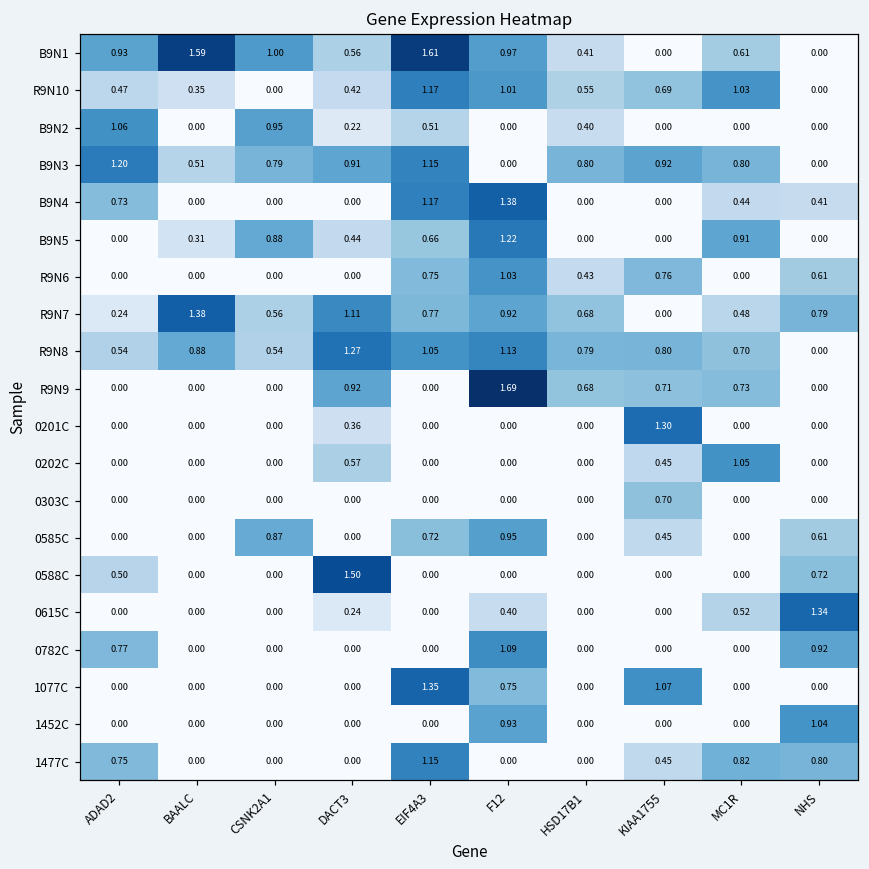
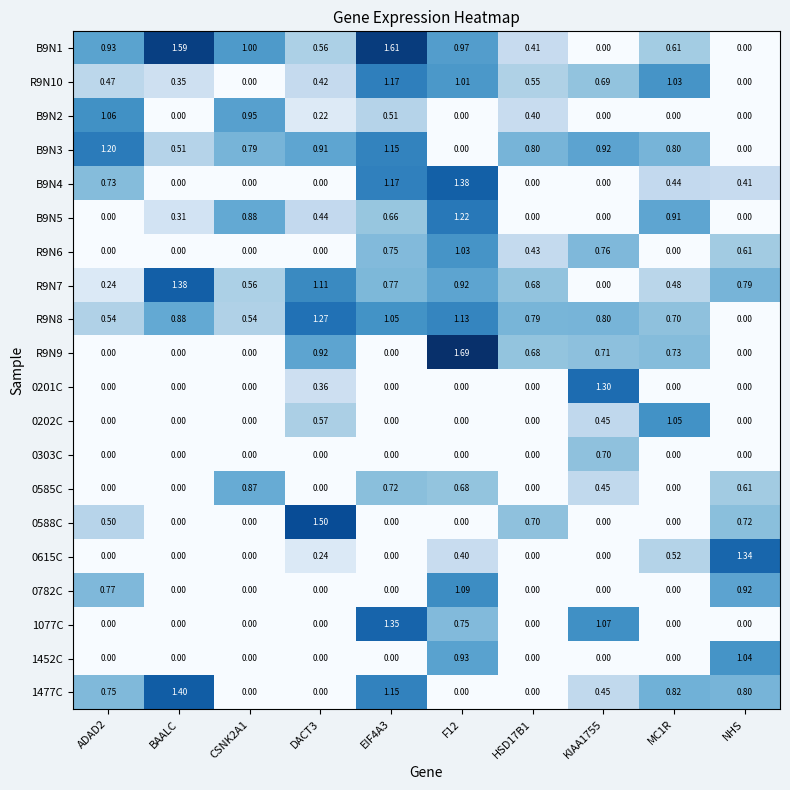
  {
    "B9N1": {
      "ADAD2": 0.93,
      "BAALC": 1.59,
      "CSNK2A1": 1.00,
      "DACT3": 0.56,
      "EIF4A3": 1.61,
      "F12": 0.97,
      "HSD17B1": 0.41,
      "KIAA1755": 0.00,
      "MC1R": 0.61,
      "NHS": 0.00
    },
    "R9N10": {
      "ADAD2": 0.47,
      "BAALC": 0.35,
      "CSNK2A1": 0.00,
      "DACT3": 0.42,
      "EIF4A3": 1.17,
      "F12": 1.01,
      "HSD17B1": 0.55,
      "KIAA1755": 0.69,
      "MC1R": 1.03,
      "NHS": 0.00
    },
    "B9N2": {
      "ADAD2": 1.06,
      "BAALC": 0.00,
      "CSNK2A1": 0.95,
      "DACT3": 0.22,
      "EIF4A3": 0.51,
      "F12": 0.00,
      "HSD17B1": 0.40,
      "KIAA1755": 0.00,
      "MC1R": 0.00,
      "NHS": 0.00
    },
    "B9N3": {
      "ADAD2": 1.20,
      "BAALC": 0.51,
      "CSNK2A1": 0.79,
      "DACT3": 0.91,
      "EIF4A3": 1.15,
      "F12": 0.00,
      "HSD17B1": 0.80,
      "KIAA1755": 0.92,
      "MC1R": 0.80,
      "NHS": 0.00
    },
    "B9N4": {
      "ADAD2": 0.73,
      "BAALC": 0.00,
      "CSNK2A1": 0.00,
      "DACT3": 0.00,
      "EIF4A3": 1.17,
      "F12": 1.38,
      "HSD17B1": 0.00,
      "KIAA1755": 0.00,
      "MC1R": 0.44,
      "NHS": 0.41
    },
    "B9N5": {
      "ADAD2": 0.00,
      "BAALC": 0.31,
      "CSNK2A1": 0.88,
      "DACT3": 0.44,
      "EIF4A3": 0.66,
      "F12": 1.22,
      "HSD17B1": 0.00,
      "KIAA1755": 0.00,
      "MC1R": 0.91,
      "NHS": 0.00
    },
    "R9N6": {
      "ADAD2": 0.00,
      "BAALC": 0.00,
      "CSNK2A1": 0.00,
      "DACT3": 0.00,
      "EIF4A3": 0.75,
      "F12": 1.03,
      "HSD17B1": 0.43,
      "KIAA1755": 0.76,
      "MC1R": 0.00,
      "NHS": 0.61
    },
    "R9N7": {
      "ADAD2": 0.24,
      "BAALC": 1.38,
      "CSNK2A1": 0.56,
      "DACT3": 1.11,
      "EIF4A3": 0.77,
      "F12": 0.92,
      "HSD17B1": 0.68,
      "KIAA1755": 0.00,
      "MC1R": 0.48,
      "NHS": 0.79
    },
    "R9N8": {
      "ADAD2": 0.54,
      "BAALC": 0.88,
      "CSNK2A1": 0.54,
      "DACT3": 1.27,
      "EIF4A3": 1.05,
      "F12": 1.13,
      "HSD17B1": 0.79,
      "KIAA1755": 0.80,
      "MC1R": 0.70,
      "NHS": 0.00
    },
    "R9N9": {
      "ADAD2": 0.00,
      "BAALC": 0.00,
      "CSNK2A1": 0.00,
      "DACT3": 0.92,
      "EIF4A3": 0.00,
      "F12": 1.69,
      "HSD17B1": 0.68,
      "KIAA1755": 0.71,
      "MC1R": 0.73,
      "NHS": 0.00
    },
    "0201C": {
      "ADAD2": 0.00,
      "BAALC": 0.00,
      "CSNK2A1": 0.00,
      "DACT3": 0.36,
      "EIF4A3": 0.00,
      "F12": 0.00,
      "HSD17B1": 0.00,
      "KIAA1755": 1.30,
      "MC1R": 0.00,
      "NHS": 0.00
    },
    "0202C": {
      "ADAD2": 0.00,
      "BAALC": 0.00,
      "CSNK2A1": 0.00,
      "DACT3": 0.57,
      "EIF4A3": 0.00,
      "F12": 0.00,
      "HSD17B1": 0.00,
      "KIAA1755": 0.45,
      "MC1R": 1.05,
      "NHS": 0.00
    },
    "0303C": {
      "ADAD2": 0.00,
      "BAALC": 0.00,
      "CSNK2A1": 0.00,
      "DACT3": 0.00,
      "EIF4A3": 0.00,
      "F12": 0.00,
      "HSD17B1": 0.00,
      "KIAA1755": 0.70,
      "MC1R": 0.00,
      "NHS": 0.00
    },
    "0585C": {
      "ADAD2": 0.00,
      "BAALC": 0.00,
      "CSNK2A1": 0.87,
      "DACT3": 0.00,
      "EIF4A3": 0.72,
-     "F12": 0.95,
+     "F12": 0.68,
      "HSD17B1": 0.00,
      "KIAA1755": 0.45,
      "MC1R": 0.00,
      "NHS": 0.61
    },
    "0588C": {
      "ADAD2": 0.50,
      "BAALC": 0.00,
      "CSNK2A1": 0.00,
      "DACT3": 1.50,
      "EIF4A3": 0.00,
      "F12": 0.00,
-     "HSD17B1": 0.00,
+     "HSD17B1": 0.70,
      "KIAA1755": 0.00,
      "MC1R": 0.00,
      "NHS": 0.72
    },
    "0615C": {
      "ADAD2": 0.00,
      "BAALC": 0.00,
      "CSNK2A1": 0.00,
      "DACT3": 0.24,
      "EIF4A3": 0.00,
      "F12": 0.40,
      "HSD17B1": 0.00,
      "KIAA1755": 0.00,
      "MC1R": 0.52,
      "NHS": 1.34
    },
    "0782C": {
      "ADAD2": 0.77,
      "BAALC": 0.00,
      "CSNK2A1": 0.00,
      "DACT3": 0.00,
      "EIF4A3": 0.00,
      "F12": 1.09,
      "HSD17B1": 0.00,
      "KIAA1755": 0.00,
      "MC1R": 0.00,
      "NHS": 0.92
    },
    "1077C": {
      "ADAD2": 0.00,
      "BAALC": 0.00,
      "CSNK2A1": 0.00,
      "DACT3": 0.00,
      "EIF4A3": 1.35,
      "F12": 0.75,
      "HSD17B1": 0.00,
      "KIAA1755": 1.07,
      "MC1R": 0.00,
      "NHS": 0.00
    },
    "1452C": {
      "ADAD2": 0.00,
      "BAALC": 0.00,
      "CSNK2A1": 0.00,
      "DACT3": 0.00,
      "EIF4A3": 0.00,
      "F12": 0.93,
      "HSD17B1": 0.00,
      "KIAA1755": 0.00,
      "MC1R": 0.00,
      "NHS": 1.04
    },
    "1477C": {
      "ADAD2": 0.75,
-     "BAALC": 0.00,
+     "BAALC": 1.40,
      "CSNK2A1": 0.00,
      "DACT3": 0.00,
      "EIF4A3": 1.15,
      "F12": 0.00,
      "HSD17B1": 0.00,
      "KIAA1755": 0.45,
      "MC1R": 0.82,
      "NHS": 0.80
    }
  }
